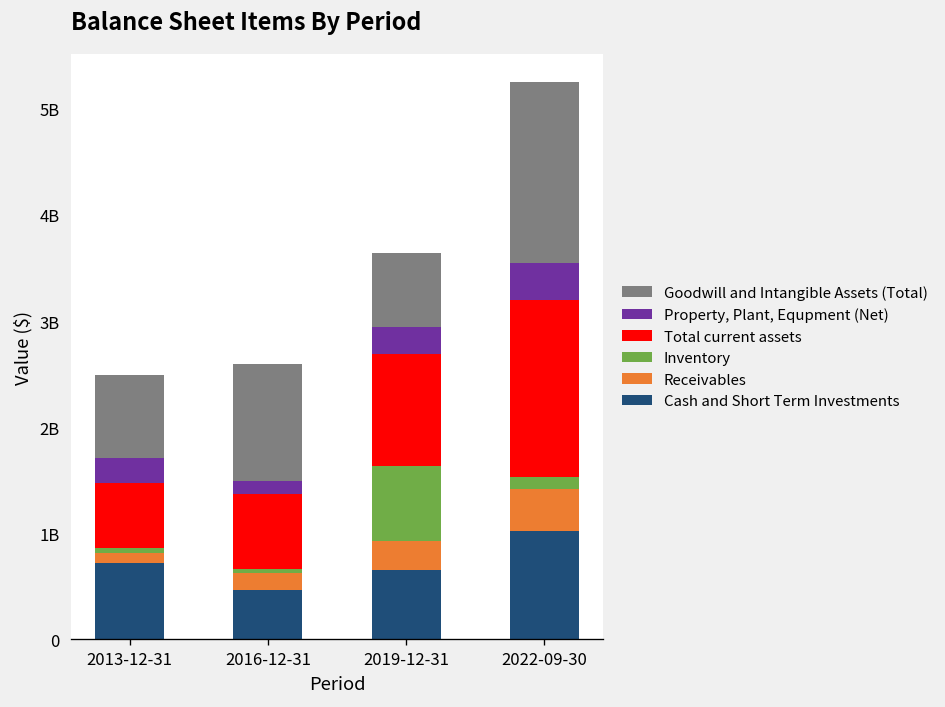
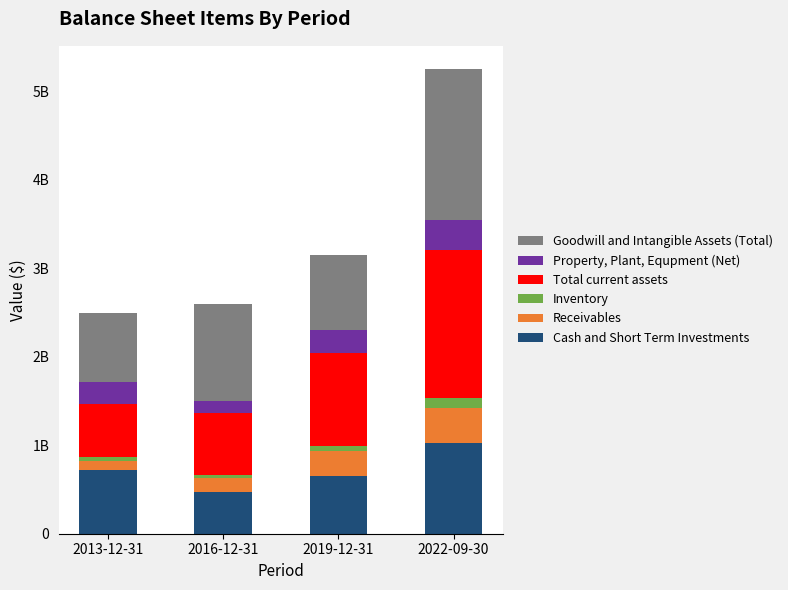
  {
    "Cash and Short Term Investments": {
      "2013-12-31": 700000000,
      "2016-12-31": 500000000,
      "2019-12-31": 700000000,
      "2022-09-30": 1000000000
    },
    "Receivables": {
      "2013-12-31": 100000000,
      "2016-12-31": 200000000,
      "2019-12-31": 300000000,
      "2022-09-30": 400000000
    },
    "Inventory": {
      "2013-12-31": 0,
      "2016-12-31": 0,
-     "2019-12-31": 700000000,
+     "2019-12-31": 100000000,
      "2022-09-30": 100000000
    },
    "Total current assets": {
      "2013-12-31": 600000000,
      "2016-12-31": 700000000,
      "2019-12-31": 1000000000,
      "2022-09-30": 1700000000
    },
    "Property, Plant, Equpment (Net)": {
      "2013-12-31": 200000000,
      "2016-12-31": 100000000,
      "2019-12-31": 300000000,
      "2022-09-30": 300000000
    },
    "Goodwill and Intangible Assets (Total)": {
      "2013-12-31": 800000000,
      "2016-12-31": 1100000000,
-     "2019-12-31": 700000000,
+     "2019-12-31": 800000000,
      "2022-09-30": 1700000000
    }
  }
